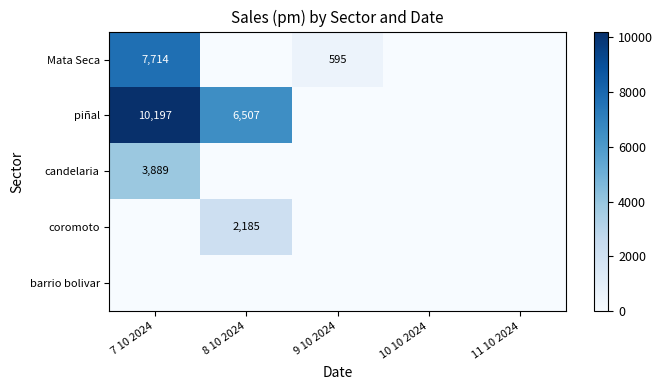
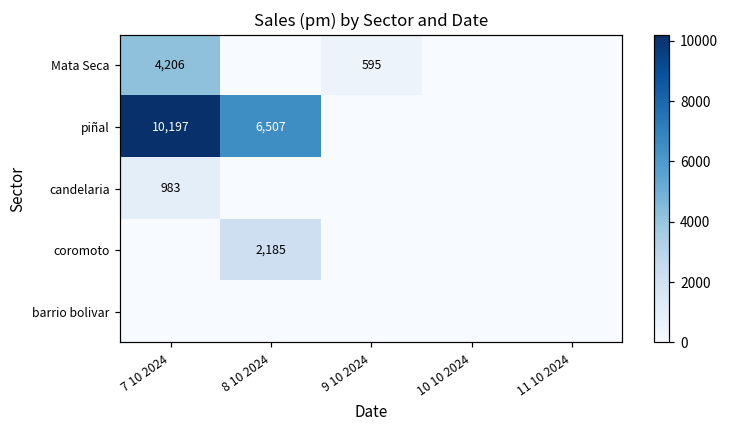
  {
    "Mata Seca": {
-     "7 10 2024": "7,714",
+     "7 10 2024": "4,206",
      "9 10 2024": "595"
    },
    "piñal": {
      "7 10 2024": "10,197",
      "8 10 2024": "6,507"
    },
    "candelaria": {
-     "7 10 2024": "3,889"
+     "7 10 2024": "983"
    },
    "coromoto": {
      "8 10 2024": "2,185"
    }
  }
